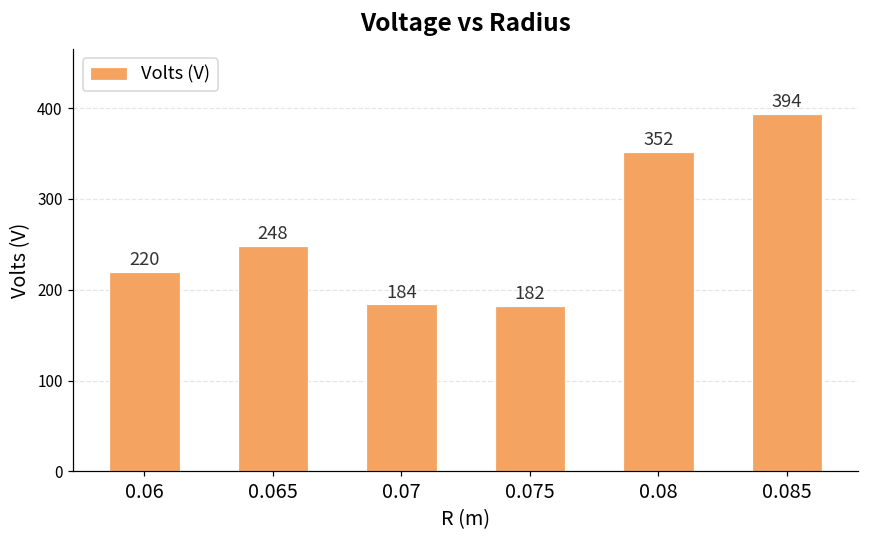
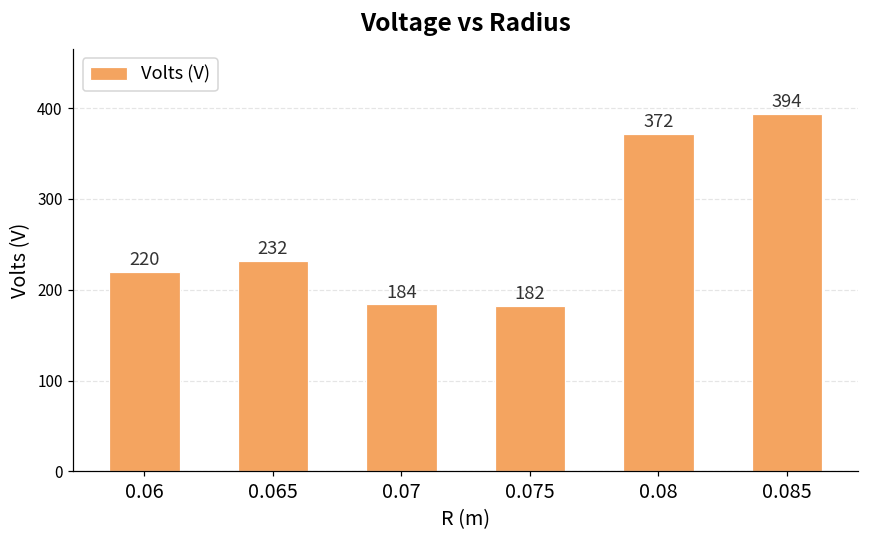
  {
    "0.06": 220,
-   "0.065": 248,
+   "0.065": 232,
    "0.07": 184,
    "0.075": 182,
-   "0.08": 352,
+   "0.08": 372,
    "0.085": 394
  }
